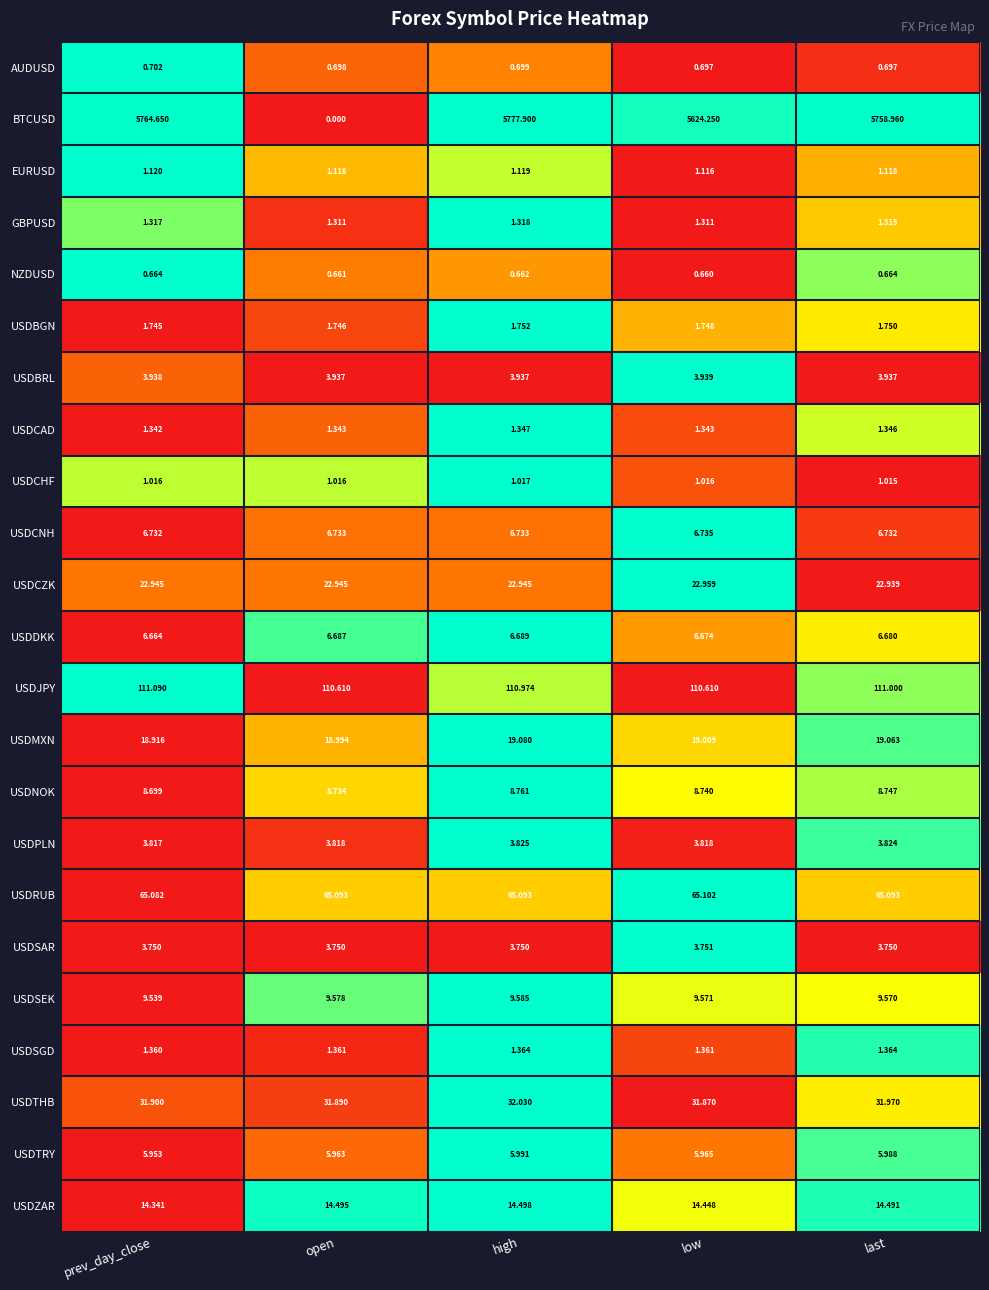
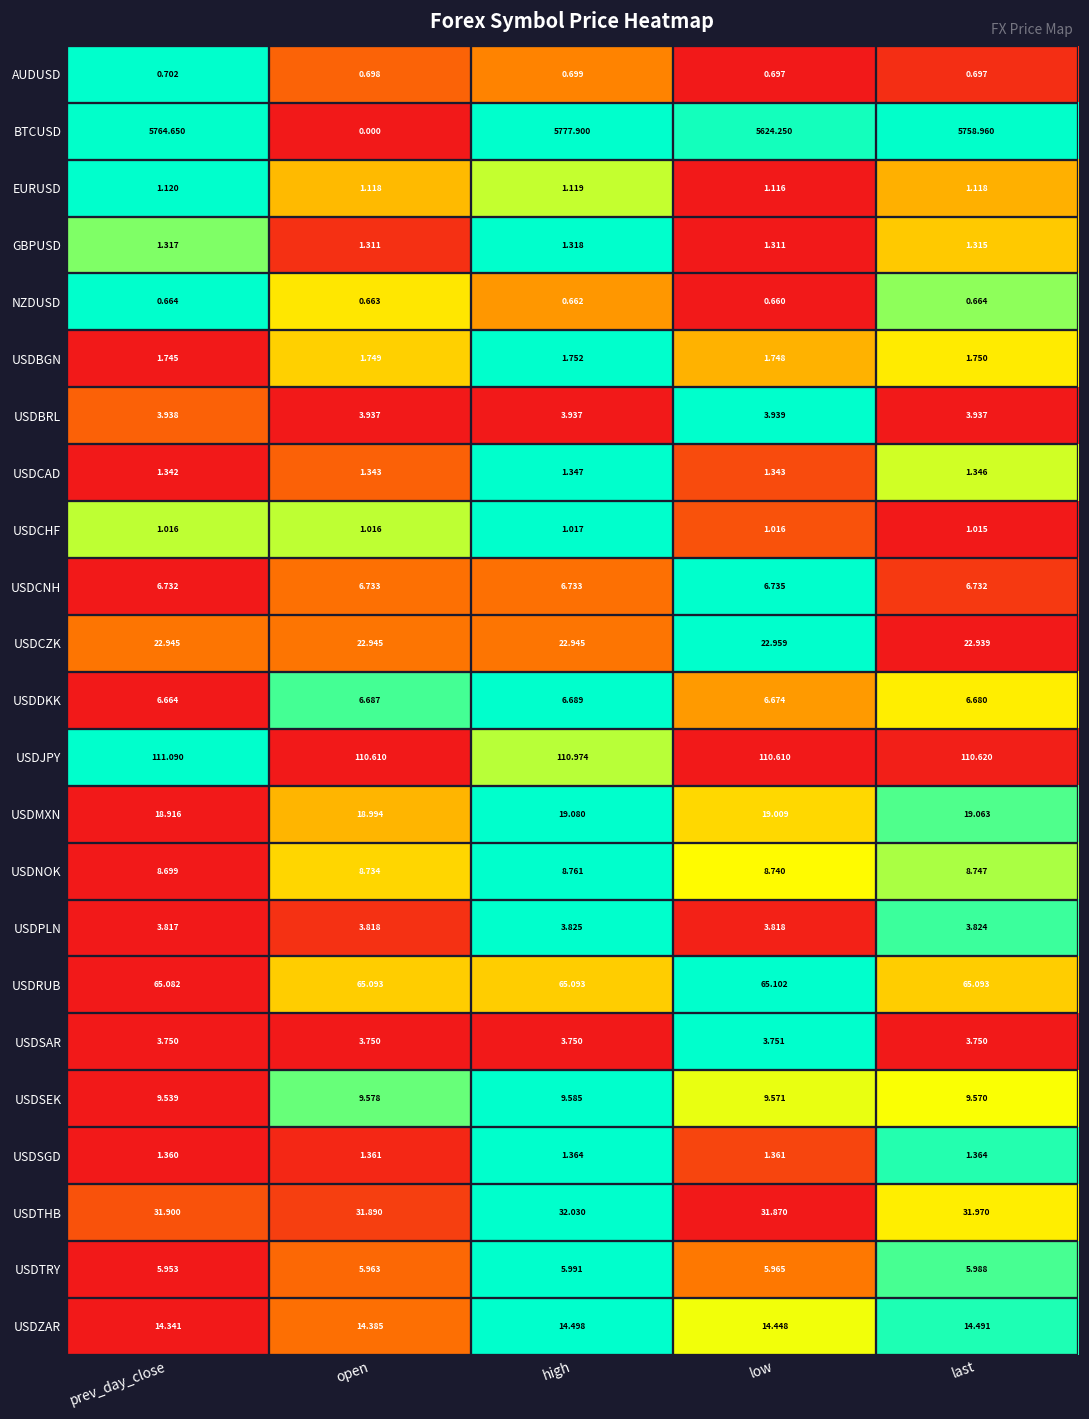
  {
    "AUDUSD": {
      "prev_day_close": 0.702,
      "open": 0.698,
      "high": 0.699,
      "low": 0.697,
      "last": 0.697
    },
    "BTCUSD": {
      "prev_day_close": 5764.650,
      "open": 0.000,
      "high": 5777.900,
      "low": 5624.250,
      "last": 5758.960
    },
    "EURUSD": {
      "prev_day_close": 1.120,
      "open": 1.118,
      "high": 1.119,
      "low": 1.116,
      "last": 1.118
    },
    "GBPUSD": {
      "prev_day_close": 1.317,
      "open": 1.311,
      "high": 1.318,
      "low": 1.311,
      "last": 1.315
    },
    "NZDUSD": {
      "prev_day_close": 0.664,
-     "open": 0.661,
+     "open": 0.663,
      "high": 0.662,
      "low": 0.660,
      "last": 0.664
    },
    "USDBGN": {
      "prev_day_close": 1.745,
-     "open": 1.746,
+     "open": 1.749,
      "high": 1.752,
      "low": 1.748,
      "last": 1.750
    },
    "USDBRL": {
      "prev_day_close": 3.938,
      "open": 3.937,
      "high": 3.937,
      "low": 3.939,
      "last": 3.937
    },
    "USDCAD": {
      "prev_day_close": 1.342,
      "open": 1.343,
      "high": 1.347,
      "low": 1.343,
      "last": 1.346
    },
    "USDCHF": {
      "prev_day_close": 1.016,
      "open": 1.016,
      "high": 1.017,
      "low": 1.016,
      "last": 1.015
    },
    "USDCNH": {
      "prev_day_close": 6.732,
      "open": 6.733,
      "high": 6.733,
      "low": 6.735,
      "last": 6.732
    },
    "USDCZK": {
      "prev_day_close": 22.945,
      "open": 22.945,
      "high": 22.945,
      "low": 22.959,
      "last": 22.939
    },
    "USDDKK": {
      "prev_day_close": 6.664,
      "open": 6.687,
      "high": 6.689,
      "low": 6.674,
      "last": 6.680
    },
    "USDJPY": {
      "prev_day_close": 111.090,
      "open": 110.610,
      "high": 110.974,
      "low": 110.610,
-     "last": 111.000
+     "last": 110.620
    },
    "USDMXN": {
      "prev_day_close": 18.916,
      "open": 18.994,
      "high": 19.080,
      "low": 19.009,
      "last": 19.063
    },
    "USDNOK": {
      "prev_day_close": 8.699,
      "open": 8.734,
      "high": 8.761,
      "low": 8.740,
      "last": 8.747
    },
    "USDPLN": {
      "prev_day_close": 3.817,
      "open": 3.818,
      "high": 3.825,
      "low": 3.818,
      "last": 3.824
    },
    "USDRUB": {
      "prev_day_close": 65.082,
      "open": 65.093,
      "high": 65.093,
      "low": 65.102,
      "last": 65.093
    },
    "USDSAR": {
      "prev_day_close": 3.750,
      "open": 3.750,
      "high": 3.750,
      "low": 3.751,
      "last": 3.750
    },
    "USDSEK": {
      "prev_day_close": 9.539,
      "open": 9.578,
      "high": 9.585,
      "low": 9.571,
      "last": 9.570
    },
    "USDSGD": {
      "prev_day_close": 1.360,
      "open": 1.361,
      "high": 1.364,
      "low": 1.361,
      "last": 1.364
    },
    "USDTHB": {
      "prev_day_close": 31.900,
      "open": 31.890,
      "high": 32.030,
      "low": 31.870,
      "last": 31.970
    },
    "USDTRY": {
      "prev_day_close": 5.953,
      "open": 5.963,
      "high": 5.991,
      "low": 5.965,
      "last": 5.988
    },
    "USDZAR": {
      "prev_day_close": 14.341,
-     "open": 14.495,
+     "open": 14.385,
      "high": 14.498,
      "low": 14.448,
      "last": 14.491
    }
  }
